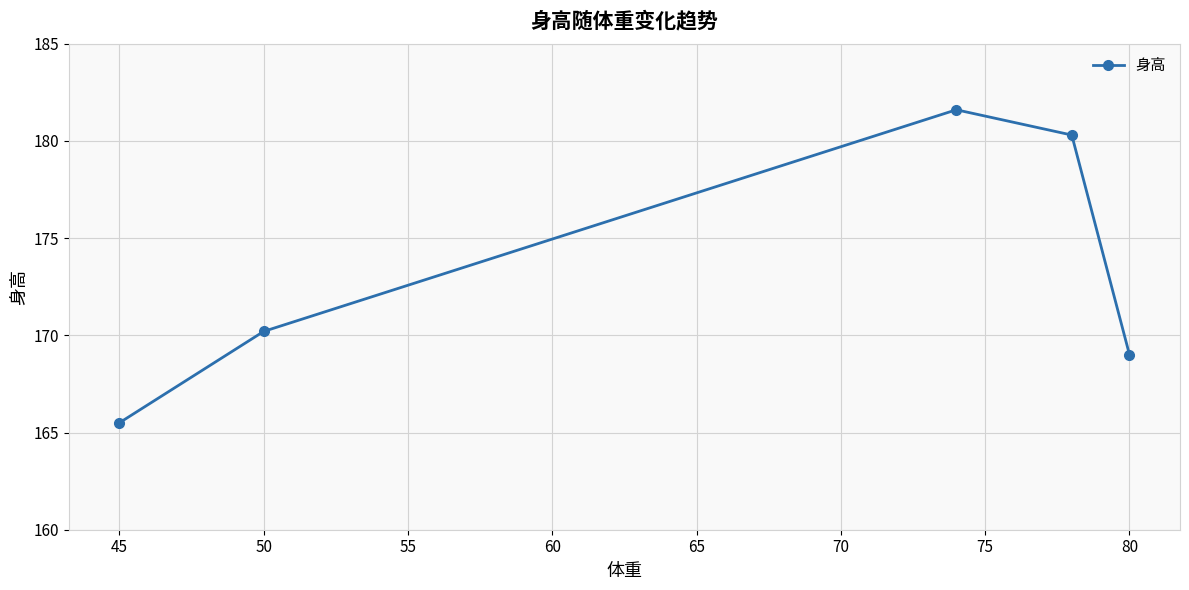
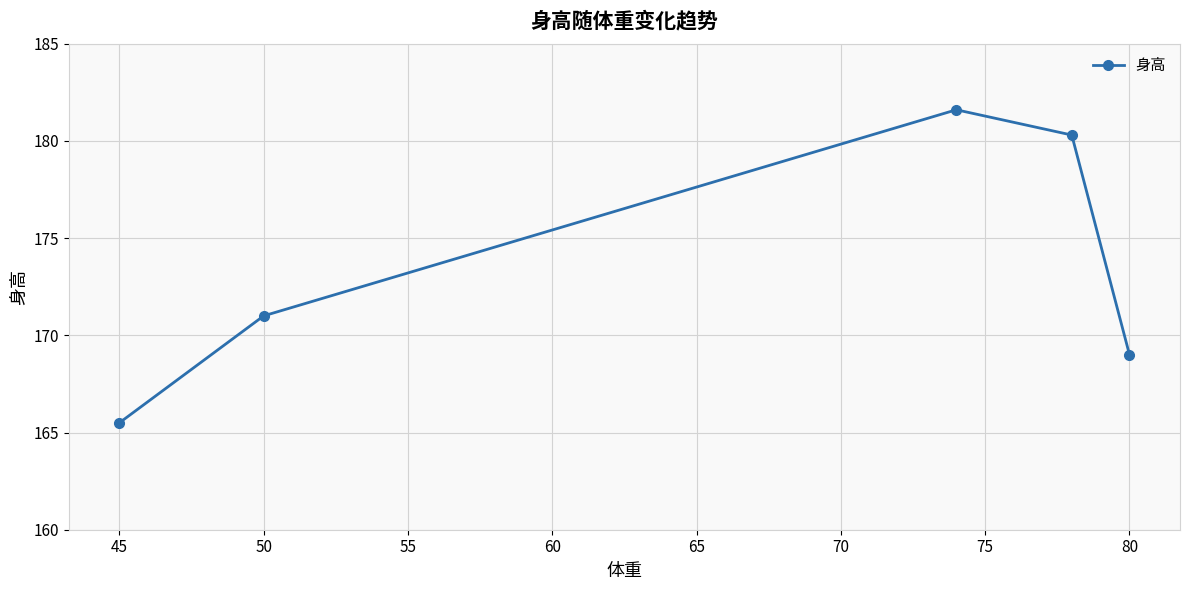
  {
    "45": 165.5,
-   "50": 170.2,
+   "50": 171.0,
    "80": 169.0
  }
